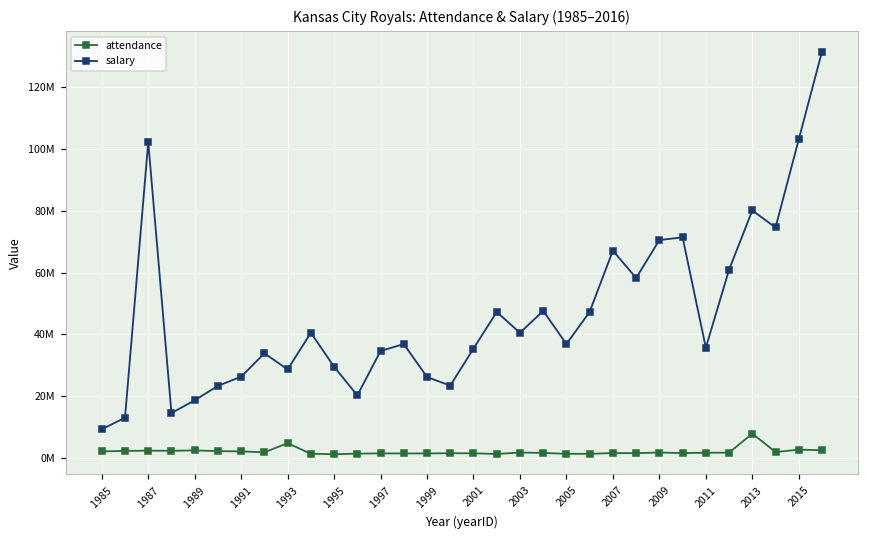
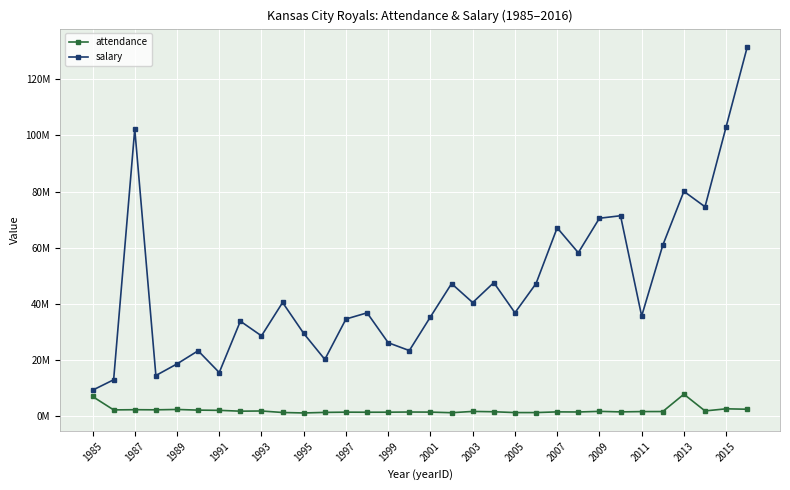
  {
    "attendance": {
-     "1985": 2000000,
+     "1985": 7000000,
      "1987": 2000000,
      "1989": 2000000,
      "1991": 2000000,
-     "1993": 5000000,
+     "1993": 2000000,
      "1995": 1000000,
      "1997": 2000000,
      "1999": 2000000,
      "2001": 2000000,
      "2003": 2000000,
      "2005": 1000000,
      "2007": 2000000,
      "2009": 2000000,
      "2011": 2000000,
      "2013": 8000000,
      "2015": 3000000
    },
    "salary": {
      "1985": 9000000,
      "1987": 102000000,
      "1989": 19000000,
-     "1991": 26000000,
+     "1991": 16000000,
      "1993": 29000000,
      "1995": 30000000,
      "1997": 35000000,
      "1999": 26000000,
      "2001": 35000000,
      "2003": 41000000,
      "2005": 37000000,
      "2007": 67000000,
      "2009": 71000000,
      "2011": 36000000,
      "2013": 80000000,
      "2015": 103000000
    }
  }
